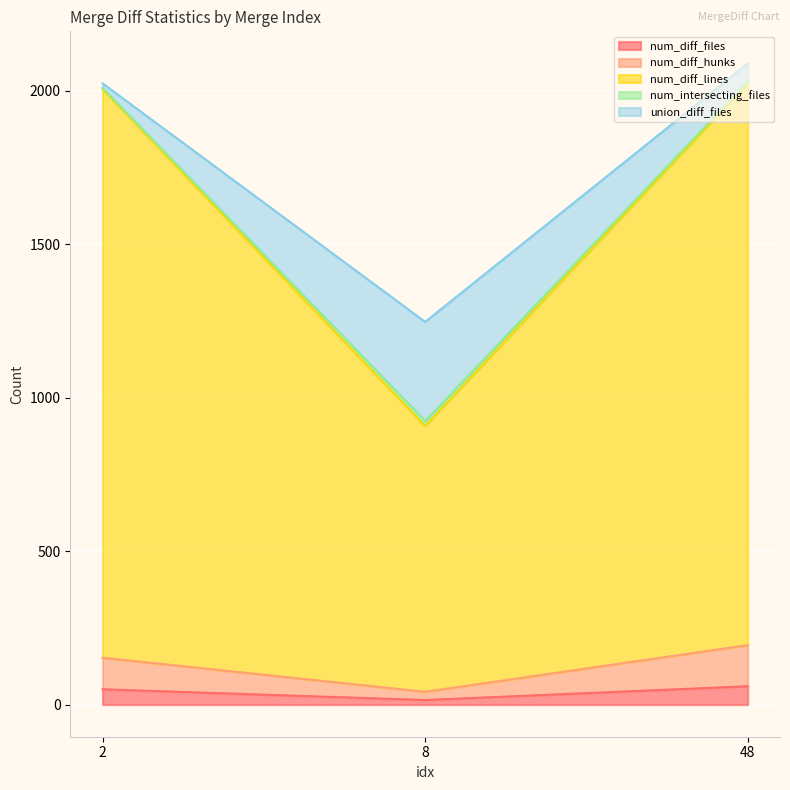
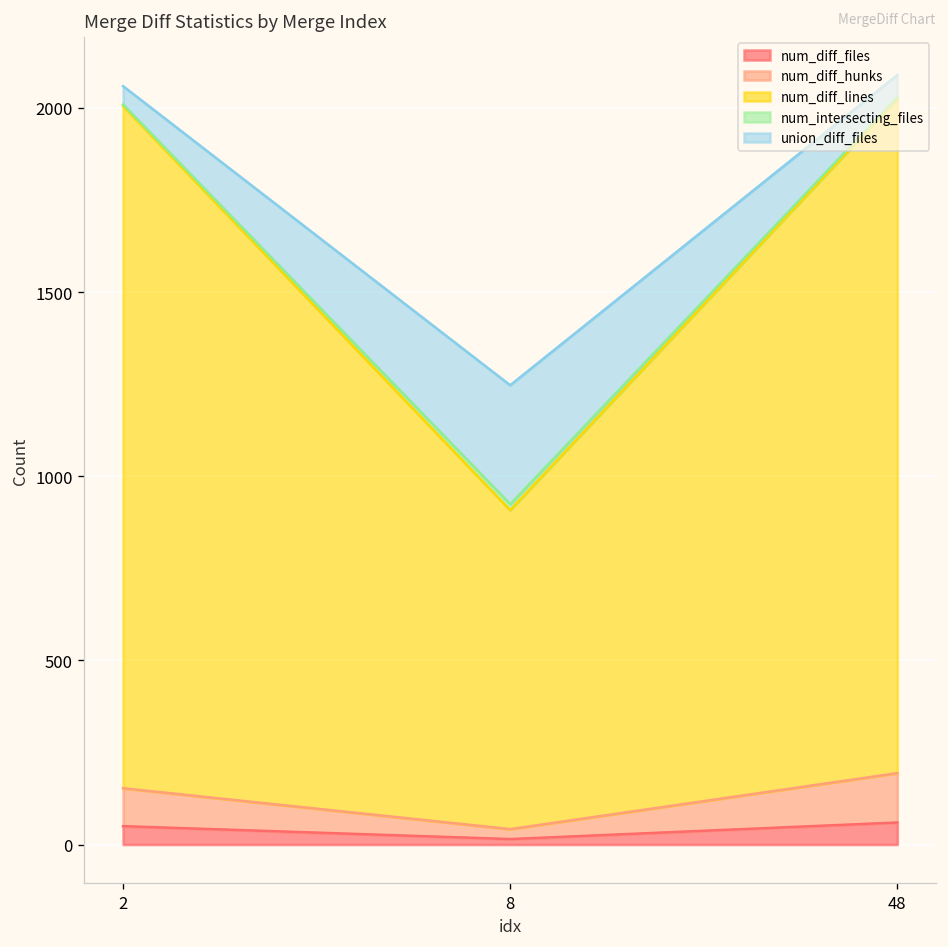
  {
    "num_diff_lines": {
      "8": 870
    },
    "num_intersecting_files": {
      "8": 20
    },
    "union_diff_files": {
-     "2": 20,
+     "2": 50,
      "8": 320
    }
  }
